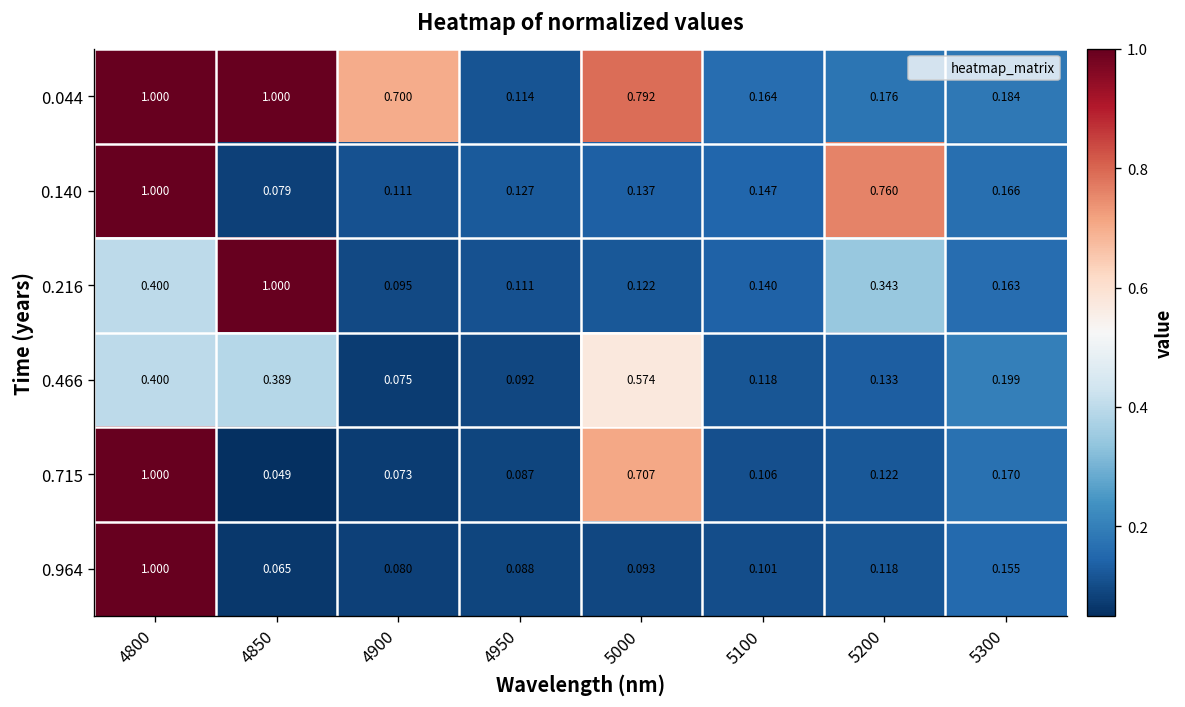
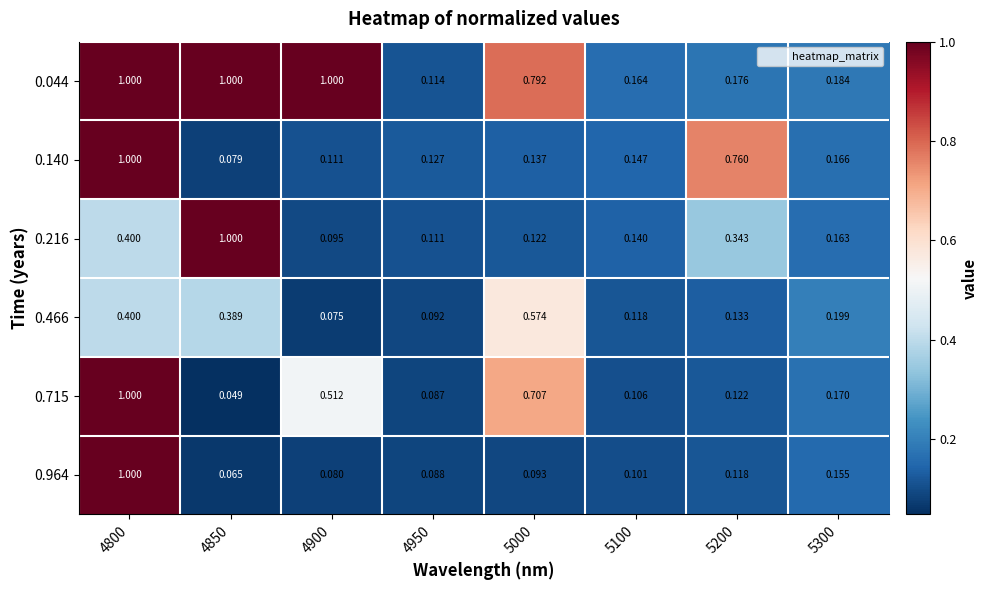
  {
    "0.044": {
      "4800": 1.000,
      "4850": 1.000,
-     "4900": 0.700,
+     "4900": 1.000,
      "4950": 0.114,
      "5000": 0.792,
      "5100": 0.164,
      "5200": 0.176,
      "5300": 0.184
    },
    "0.140": {
      "4800": 1.000,
      "4850": 0.079,
      "4900": 0.111,
      "4950": 0.127,
      "5000": 0.137,
      "5100": 0.147,
      "5200": 0.760,
      "5300": 0.166
    },
    "0.216": {
      "4800": 0.400,
      "4850": 1.000,
      "4900": 0.095,
      "4950": 0.111,
      "5000": 0.122,
      "5100": 0.140,
      "5200": 0.343,
      "5300": 0.163
    },
    "0.466": {
      "4800": 0.400,
      "4850": 0.389,
      "4900": 0.075,
      "4950": 0.092,
      "5000": 0.574,
      "5100": 0.118,
      "5200": 0.133,
      "5300": 0.199
    },
    "0.715": {
      "4800": 1.000,
      "4850": 0.049,
-     "4900": 0.073,
+     "4900": 0.512,
      "4950": 0.087,
      "5000": 0.707,
      "5100": 0.106,
      "5200": 0.122,
      "5300": 0.170
    },
    "0.964": {
      "4800": 1.000,
      "4850": 0.065,
      "4900": 0.080,
      "4950": 0.088,
      "5000": 0.093,
      "5100": 0.101,
      "5200": 0.118,
      "5300": 0.155
    }
  }
